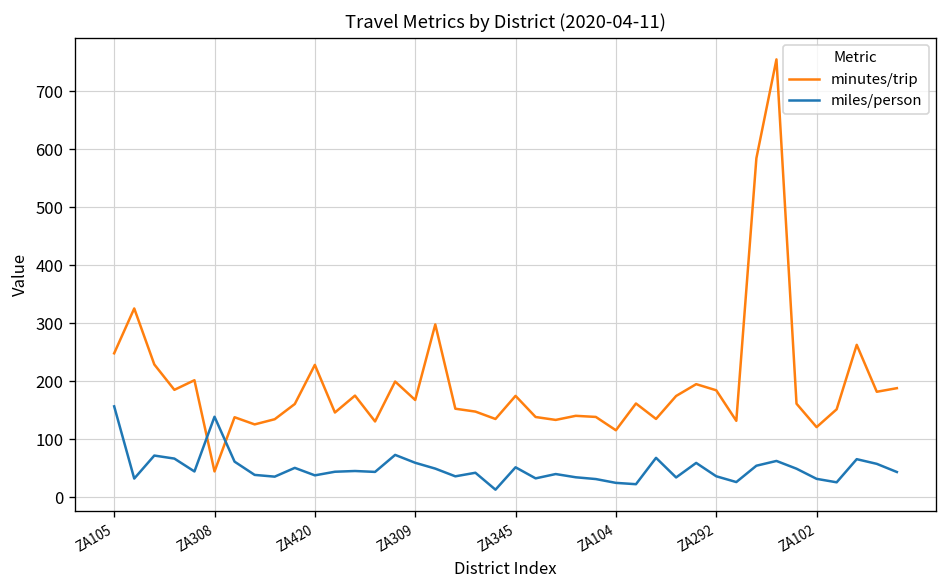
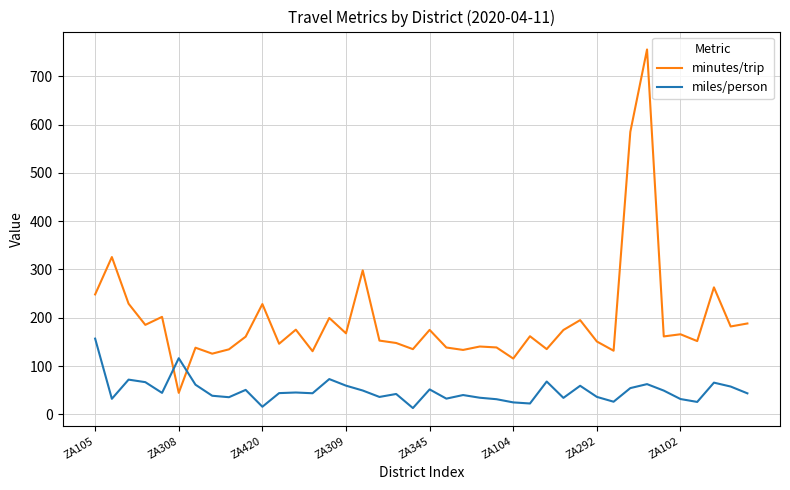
  {
    "minutes/trip": {
      "ZA105": 250,
      "ZA308": 40,
      "ZA420": 230,
      "ZA309": 170,
      "ZA345": 170,
      "ZA104": 120,
-     "ZA292": 180,
-     "ZA102": 120
+     "ZA292": 150,
+     "ZA102": 170
    },
    "miles/person": {
      "ZA105": 160,
-     "ZA308": 140,
-     "ZA420": 40,
+     "ZA308": 120,
+     "ZA420": 20,
      "ZA309": 60,
      "ZA345": 50,
      "ZA104": 20,
      "ZA292": 40,
      "ZA102": 30
    }
  }
